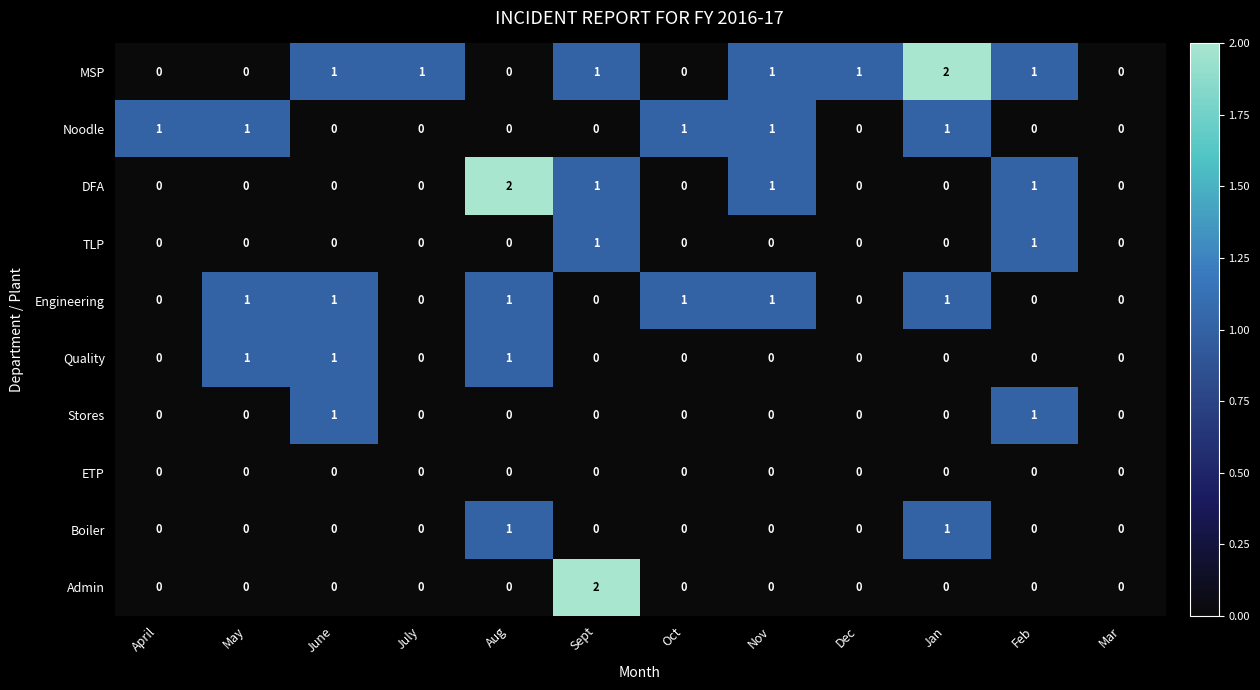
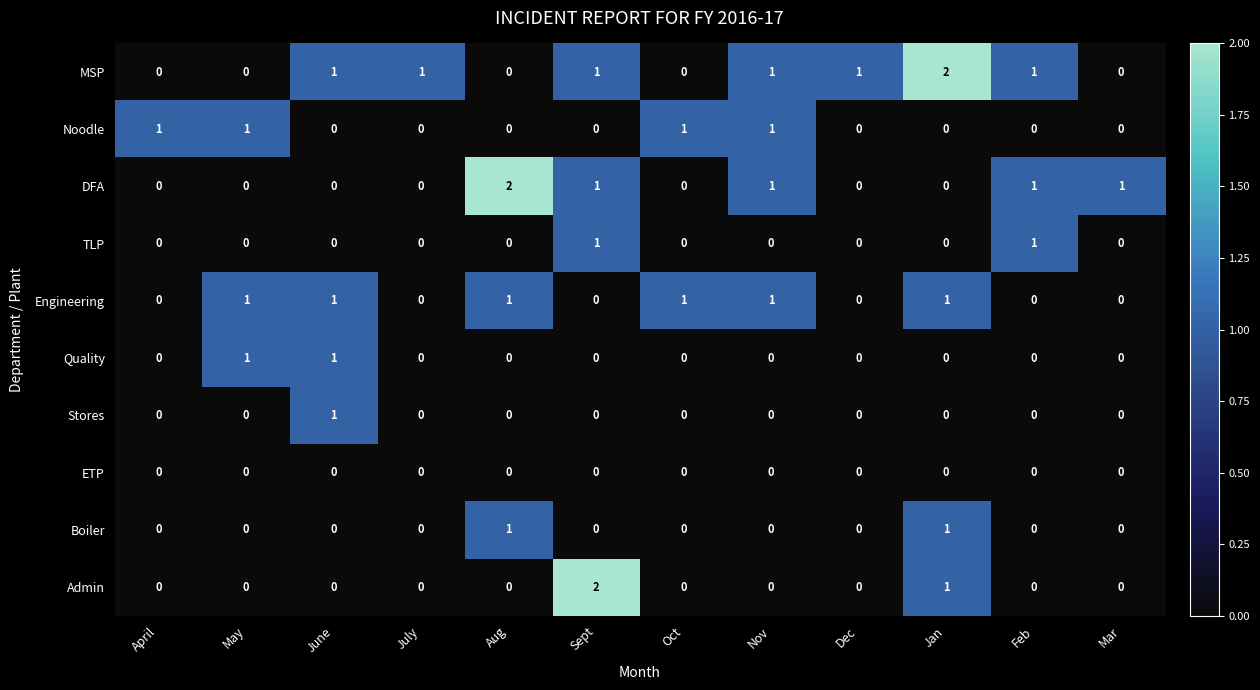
  {
    "MSP": {
      "April": 0,
      "May": 0,
      "June": 1,
      "July": 1,
      "Aug": 0,
      "Sept": 1,
      "Oct": 0,
      "Nov": 1,
      "Dec": 1,
      "Jan": 2,
      "Feb": 1,
      "Mar": 0
    },
    "Noodle": {
      "April": 1,
      "May": 1,
      "June": 0,
      "July": 0,
      "Aug": 0,
      "Sept": 0,
      "Oct": 1,
      "Nov": 1,
      "Dec": 0,
-     "Jan": 1,
+     "Jan": 0,
      "Feb": 0,
      "Mar": 0
    },
    "DFA": {
      "April": 0,
      "May": 0,
      "June": 0,
      "July": 0,
      "Aug": 2,
      "Sept": 1,
      "Oct": 0,
      "Nov": 1,
      "Dec": 0,
      "Jan": 0,
      "Feb": 1,
-     "Mar": 0
+     "Mar": 1
    },
    "TLP": {
      "April": 0,
      "May": 0,
      "June": 0,
      "July": 0,
      "Aug": 0,
      "Sept": 1,
      "Oct": 0,
      "Nov": 0,
      "Dec": 0,
      "Jan": 0,
      "Feb": 1,
      "Mar": 0
    },
    "Engineering": {
      "April": 0,
      "May": 1,
      "June": 1,
      "July": 0,
      "Aug": 1,
      "Sept": 0,
      "Oct": 1,
      "Nov": 1,
      "Dec": 0,
      "Jan": 1,
      "Feb": 0,
      "Mar": 0
    },
    "Quality": {
      "April": 0,
      "May": 1,
      "June": 1,
      "July": 0,
-     "Aug": 1,
+     "Aug": 0,
      "Sept": 0,
      "Oct": 0,
      "Nov": 0,
      "Dec": 0,
      "Jan": 0,
      "Feb": 0,
      "Mar": 0
    },
    "Stores": {
      "April": 0,
      "May": 0,
      "June": 1,
      "July": 0,
      "Aug": 0,
      "Sept": 0,
      "Oct": 0,
      "Nov": 0,
      "Dec": 0,
      "Jan": 0,
-     "Feb": 1,
+     "Feb": 0,
      "Mar": 0
    },
    "ETP": {
      "April": 0,
      "May": 0,
      "June": 0,
      "July": 0,
      "Aug": 0,
      "Sept": 0,
      "Oct": 0,
      "Nov": 0,
      "Dec": 0,
      "Jan": 0,
      "Feb": 0,
      "Mar": 0
    },
    "Boiler": {
      "April": 0,
      "May": 0,
      "June": 0,
      "July": 0,
      "Aug": 1,
      "Sept": 0,
      "Oct": 0,
      "Nov": 0,
      "Dec": 0,
      "Jan": 1,
      "Feb": 0,
      "Mar": 0
    },
    "Admin": {
      "April": 0,
      "May": 0,
      "June": 0,
      "July": 0,
      "Aug": 0,
      "Sept": 2,
      "Oct": 0,
      "Nov": 0,
      "Dec": 0,
-     "Jan": 0,
+     "Jan": 1,
      "Feb": 0,
      "Mar": 0
    }
  }
